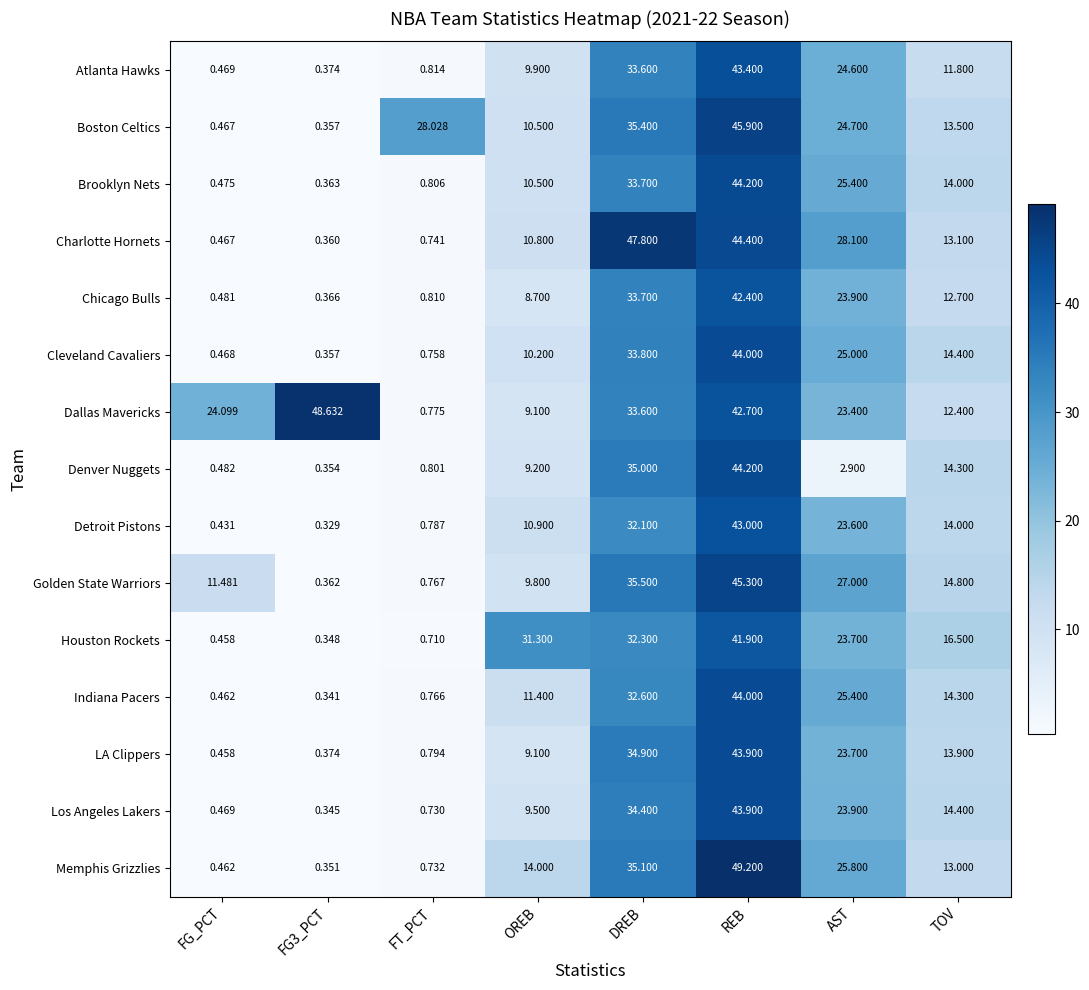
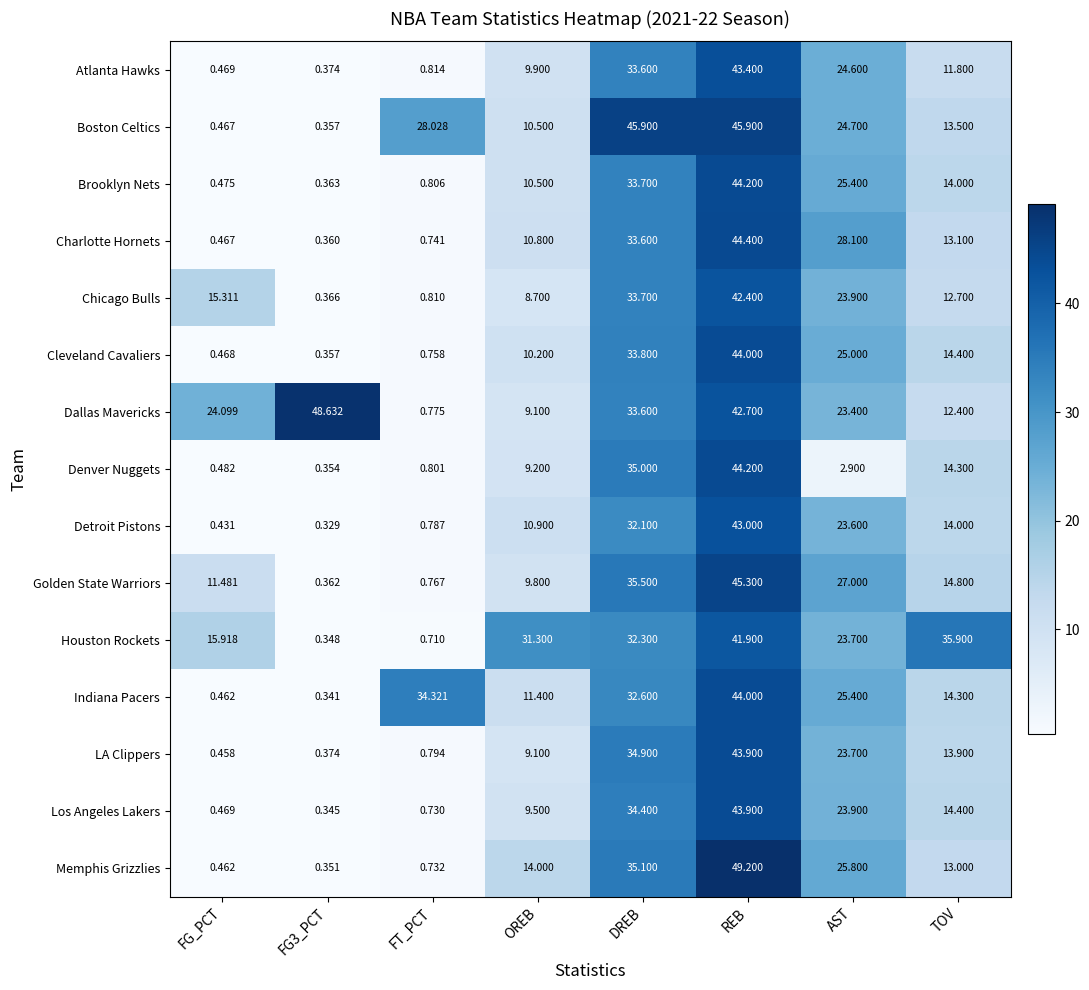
  {
    "Atlanta Hawks": {
      "FG_PCT": 0.469,
      "FG3_PCT": 0.374,
      "FT_PCT": 0.814,
      "OREB": 9.900,
      "DREB": 33.600,
      "REB": 43.400,
      "AST": 24.600,
      "TOV": 11.800
    },
    "Boston Celtics": {
      "FG_PCT": 0.467,
      "FG3_PCT": 0.357,
      "FT_PCT": 28.028,
      "OREB": 10.500,
-     "DREB": 35.400,
+     "DREB": 45.900,
      "REB": 45.900,
      "AST": 24.700,
      "TOV": 13.500
    },
    "Brooklyn Nets": {
      "FG_PCT": 0.475,
      "FG3_PCT": 0.363,
      "FT_PCT": 0.806,
      "OREB": 10.500,
      "DREB": 33.700,
      "REB": 44.200,
      "AST": 25.400,
      "TOV": 14.000
    },
    "Charlotte Hornets": {
      "FG_PCT": 0.467,
      "FG3_PCT": 0.360,
      "FT_PCT": 0.741,
      "OREB": 10.800,
-     "DREB": 47.800,
+     "DREB": 33.600,
      "REB": 44.400,
      "AST": 28.100,
      "TOV": 13.100
    },
    "Chicago Bulls": {
-     "FG_PCT": 0.481,
+     "FG_PCT": 15.311,
      "FG3_PCT": 0.366,
      "FT_PCT": 0.810,
      "OREB": 8.700,
      "DREB": 33.700,
      "REB": 42.400,
      "AST": 23.900,
      "TOV": 12.700
    },
    "Cleveland Cavaliers": {
      "FG_PCT": 0.468,
      "FG3_PCT": 0.357,
      "FT_PCT": 0.758,
      "OREB": 10.200,
      "DREB": 33.800,
      "REB": 44.000,
      "AST": 25.000,
      "TOV": 14.400
    },
    "Dallas Mavericks": {
      "FG_PCT": 24.099,
      "FG3_PCT": 48.632,
      "FT_PCT": 0.775,
      "OREB": 9.100,
      "DREB": 33.600,
      "REB": 42.700,
      "AST": 23.400,
      "TOV": 12.400
    },
    "Denver Nuggets": {
      "FG_PCT": 0.482,
      "FG3_PCT": 0.354,
      "FT_PCT": 0.801,
      "OREB": 9.200,
      "DREB": 35.000,
      "REB": 44.200,
      "AST": 2.900,
      "TOV": 14.300
    },
    "Detroit Pistons": {
      "FG_PCT": 0.431,
      "FG3_PCT": 0.329,
      "FT_PCT": 0.787,
      "OREB": 10.900,
      "DREB": 32.100,
      "REB": 43.000,
      "AST": 23.600,
      "TOV": 14.000
    },
    "Golden State Warriors": {
      "FG_PCT": 11.481,
      "FG3_PCT": 0.362,
      "FT_PCT": 0.767,
      "OREB": 9.800,
      "DREB": 35.500,
      "REB": 45.300,
      "AST": 27.000,
      "TOV": 14.800
    },
    "Houston Rockets": {
-     "FG_PCT": 0.458,
+     "FG_PCT": 15.918,
      "FG3_PCT": 0.348,
      "FT_PCT": 0.710,
      "OREB": 31.300,
      "DREB": 32.300,
      "REB": 41.900,
      "AST": 23.700,
-     "TOV": 16.500
+     "TOV": 35.900
    },
    "Indiana Pacers": {
      "FG_PCT": 0.462,
      "FG3_PCT": 0.341,
-     "FT_PCT": 0.766,
+     "FT_PCT": 34.321,
      "OREB": 11.400,
      "DREB": 32.600,
      "REB": 44.000,
      "AST": 25.400,
      "TOV": 14.300
    },
    "LA Clippers": {
      "FG_PCT": 0.458,
      "FG3_PCT": 0.374,
      "FT_PCT": 0.794,
      "OREB": 9.100,
      "DREB": 34.900,
      "REB": 43.900,
      "AST": 23.700,
      "TOV": 13.900
    },
    "Los Angeles Lakers": {
      "FG_PCT": 0.469,
      "FG3_PCT": 0.345,
      "FT_PCT": 0.730,
      "OREB": 9.500,
      "DREB": 34.400,
      "REB": 43.900,
      "AST": 23.900,
      "TOV": 14.400
    },
    "Memphis Grizzlies": {
      "FG_PCT": 0.462,
      "FG3_PCT": 0.351,
      "FT_PCT": 0.732,
      "OREB": 14.000,
      "DREB": 35.100,
      "REB": 49.200,
      "AST": 25.800,
      "TOV": 13.000
    }
  }
